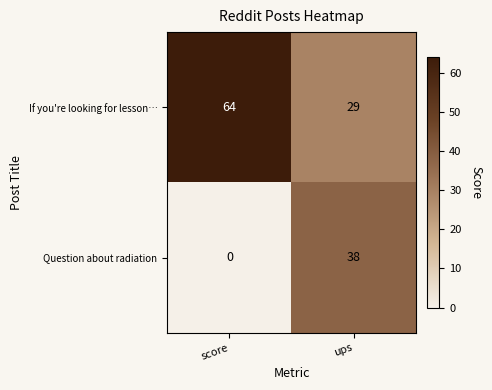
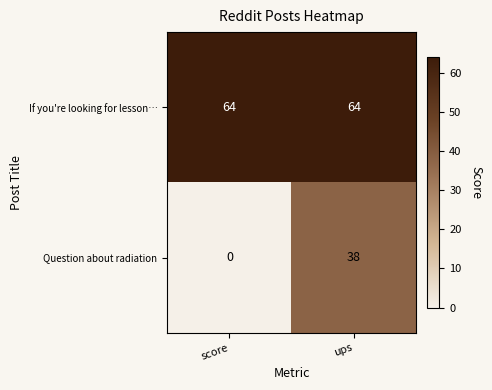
  {
    "If you're looking for lesson…": {
      "score": 64,
-     "ups": 29
+     "ups": 64
    },
    "Question about radiation": {
      "score": 0,
      "ups": 38
    }
  }
